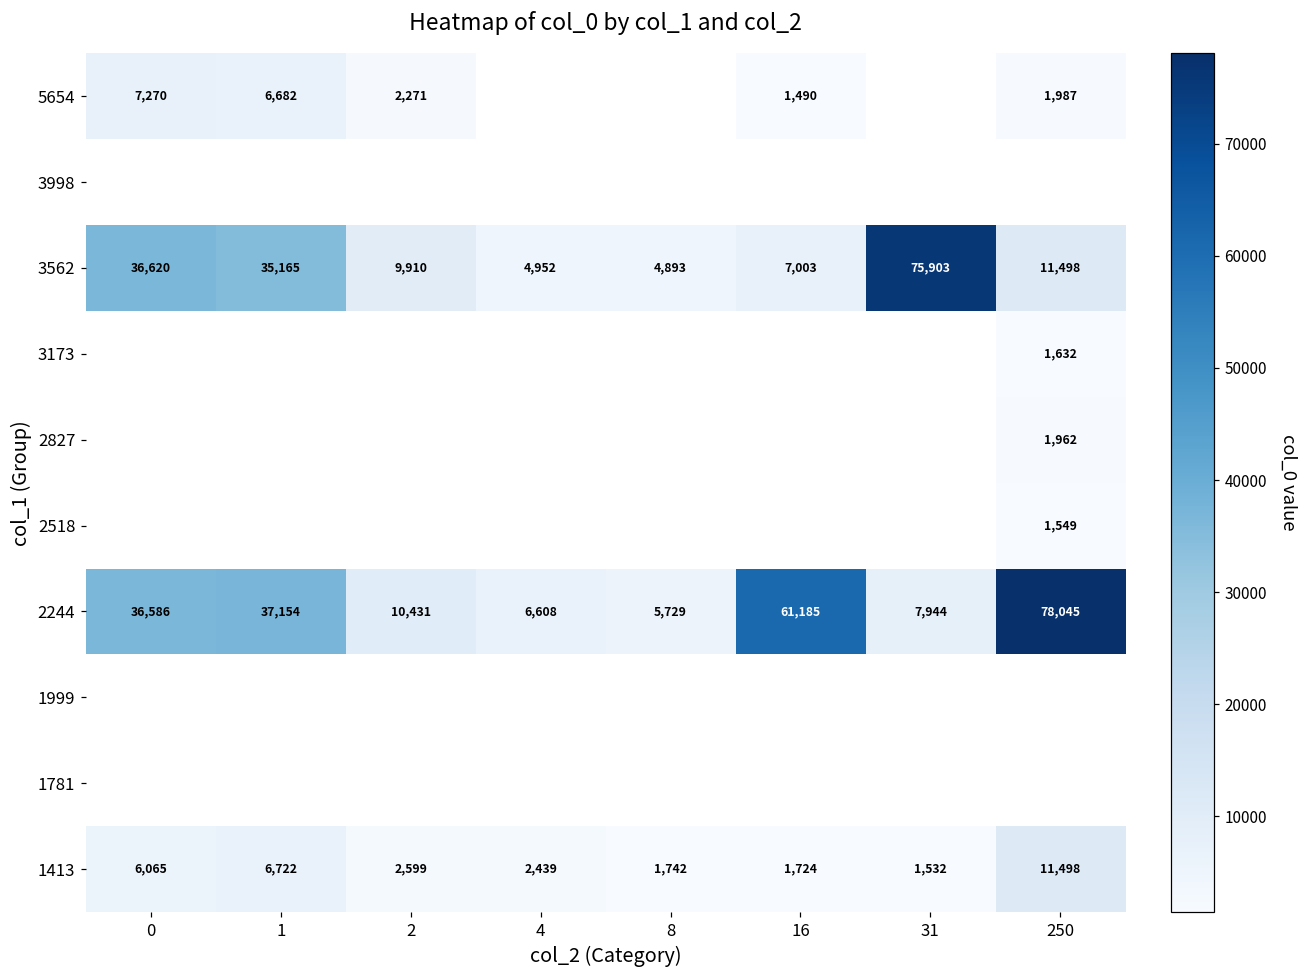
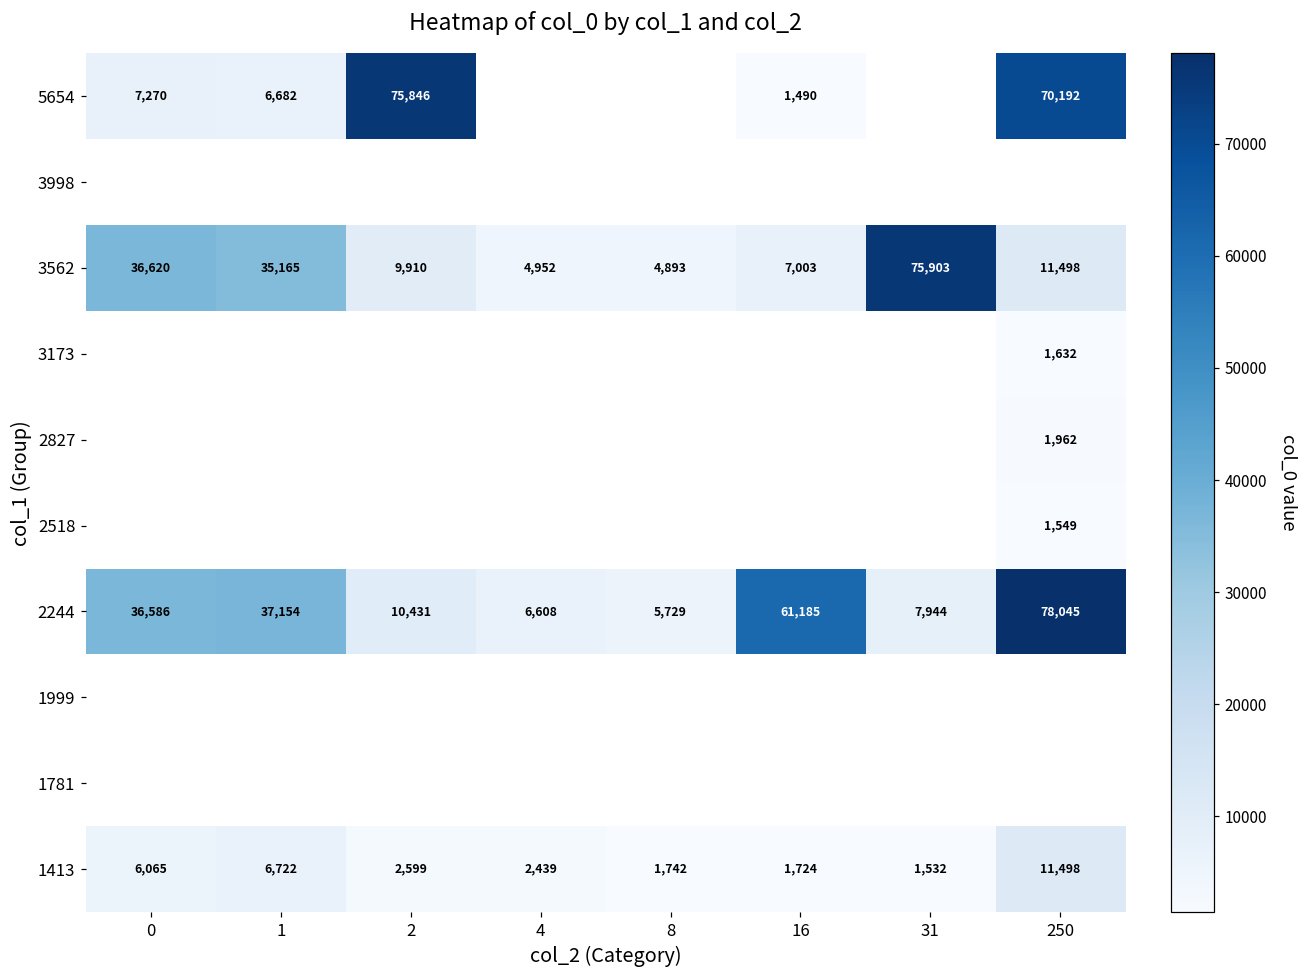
  {
    "5654": {
      "0": "7,270",
      "1": "6,682",
-     "2": "2,271",
+     "2": "75,846",
      "16": "1,490",
-     "250": "1,987"
+     "250": "70,192"
    },
    "3562": {
      "0": "36,620",
      "1": "35,165",
      "2": "9,910",
      "4": "4,952",
      "8": "4,893",
      "16": "7,003",
      "31": "75,903",
      "250": "11,498"
    },
    "3173": {
      "250": "1,632"
    },
    "2827": {
      "250": "1,962"
    },
    "2518": {
      "250": "1,549"
    },
    "2244": {
      "0": "36,586",
      "1": "37,154",
      "2": "10,431",
      "4": "6,608",
      "8": "5,729",
      "16": "61,185",
      "31": "7,944",
      "250": "78,045"
    },
    "1413": {
      "0": "6,065",
      "1": "6,722",
      "2": "2,599",
      "4": "2,439",
      "8": "1,742",
      "16": "1,724",
      "31": "1,532",
      "250": "11,498"
    }
  }
